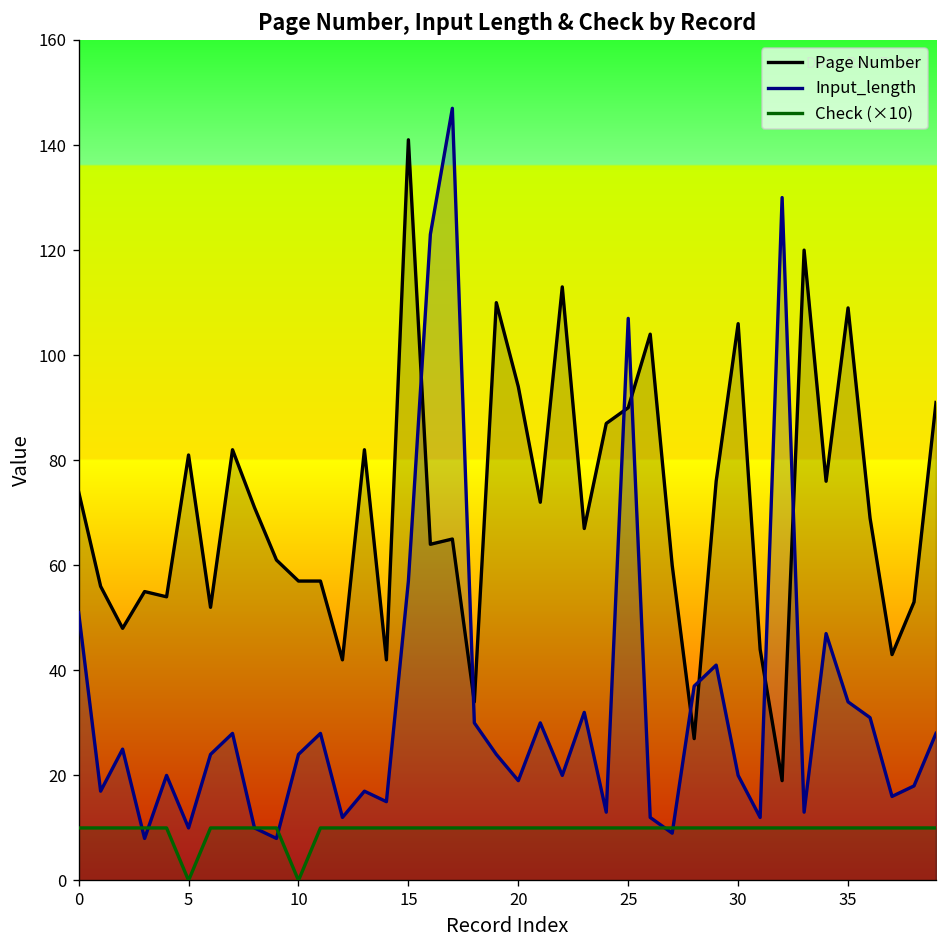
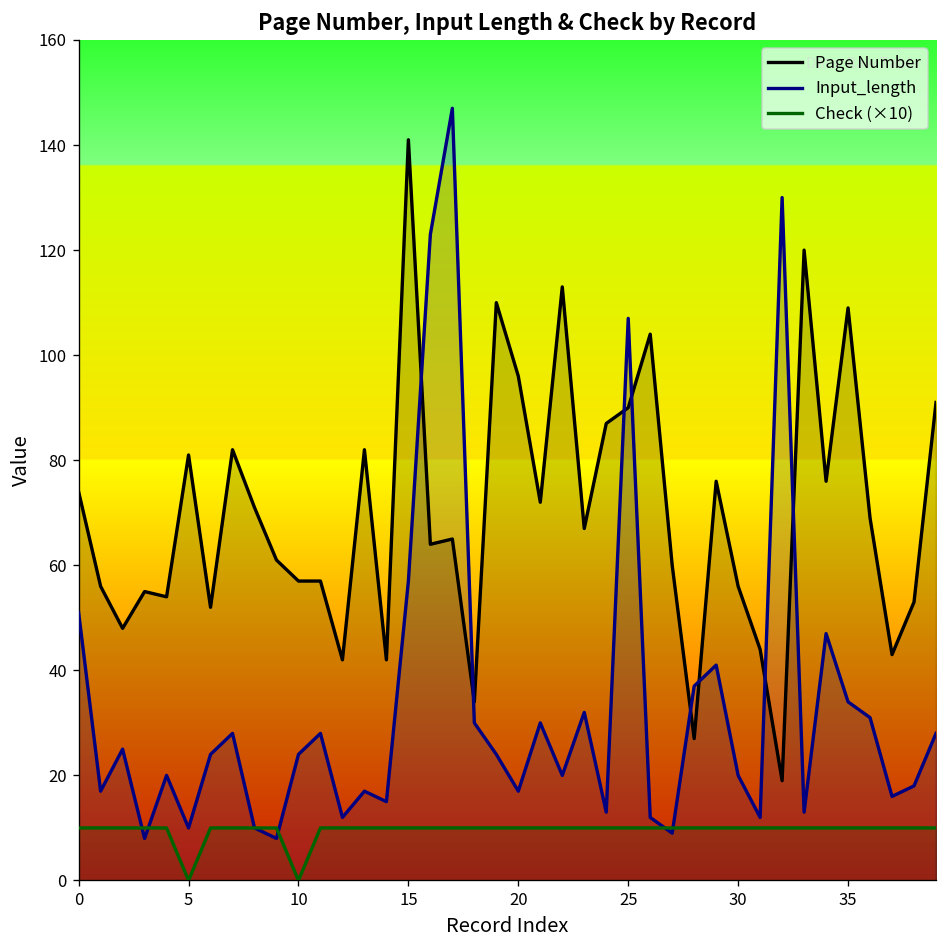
  {
    "Page Number": {
      "0": 74,
      "5": 81,
      "10": 57,
      "15": 141,
-     "20": 94,
+     "20": 96,
      "25": 90,
-     "30": 106,
+     "30": 56,
      "35": 109
    },
    "Input_length": {
      "0": 51,
      "5": 10,
      "10": 24,
      "15": 57,
-     "20": 19,
+     "20": 17,
      "25": 107,
      "30": 20,
      "35": 34
    },
    "Check (×10)": {
      "0": 10,
      "5": 0,
      "10": 0,
      "15": 10,
      "20": 10,
      "25": 10,
      "30": 10,
      "35": 10
    }
  }
